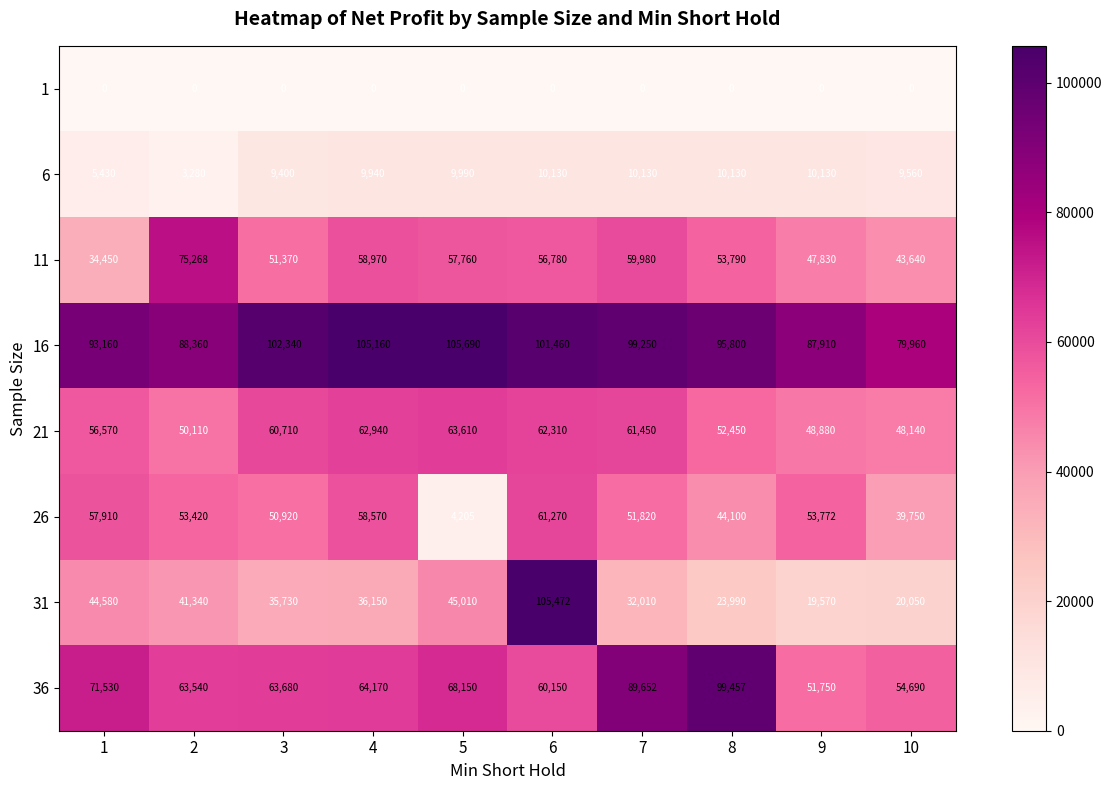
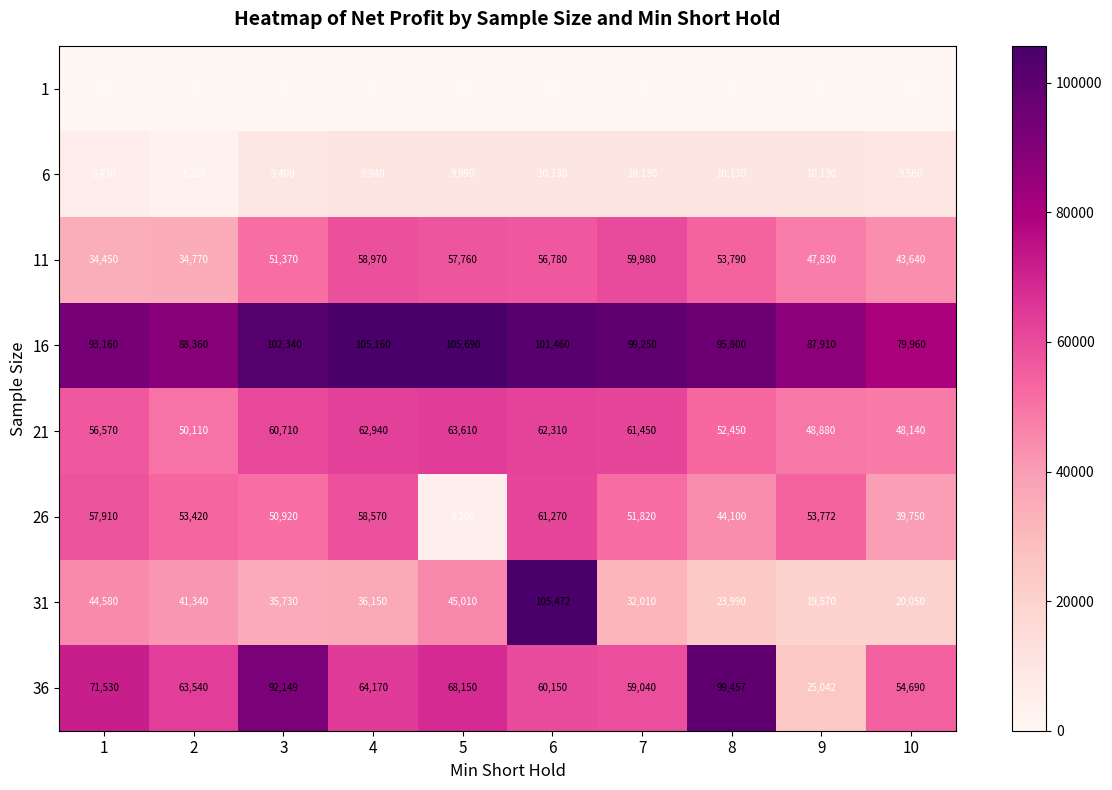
  {
    "11": {
      "1": "34,450",
-     "2": "75,268",
+     "2": "34,770",
      "3": "51,370",
      "4": "58,970",
      "5": "57,760",
      "6": "56,780",
      "7": "59,980",
      "8": "53,790",
      "9": "47,830",
      "10": "43,640"
    },
    "16": {
      "1": "93,160",
      "2": "88,360",
      "3": "102,340",
      "4": "105,160",
      "5": "105,690",
      "6": "101,460",
      "7": "99,250",
      "8": "95,800",
      "9": "87,910",
      "10": "79,960"
    },
    "21": {
      "1": "56,570",
      "2": "50,110",
      "3": "60,710",
      "4": "62,940",
      "5": "63,610",
      "6": "62,310",
      "7": "61,450",
      "8": "52,450",
      "9": "48,880",
      "10": "48,140"
    },
    "26": {
      "1": "57,910",
      "2": "53,420",
      "3": "50,920",
      "4": "58,570",
      "6": "61,270",
      "7": "51,820",
      "8": "44,100",
      "9": "53,772",
      "10": "39,750"
    },
    "31": {
      "1": "44,580",
      "2": "41,340",
      "3": "35,730",
      "4": "36,150",
      "5": "45,010",
      "6": "105,472",
      "7": "32,010",
      "8": "23,990",
      "9": "19,570",
      "10": "20,050"
    },
    "36": {
      "1": "71,530",
      "2": "63,540",
-     "3": "63,680",
+     "3": "92,149",
      "4": "64,170",
      "5": "68,150",
      "6": "60,150",
-     "7": "89,652",
+     "7": "59,040",
      "8": "99,457",
-     "9": "51,750",
+     "9": "25,042",
      "10": "54,690"
    }
  }
